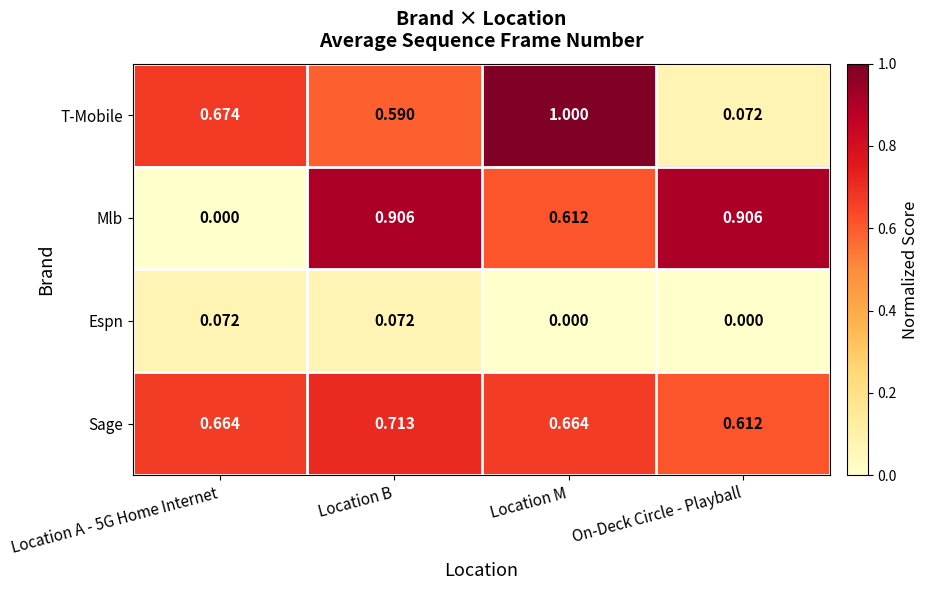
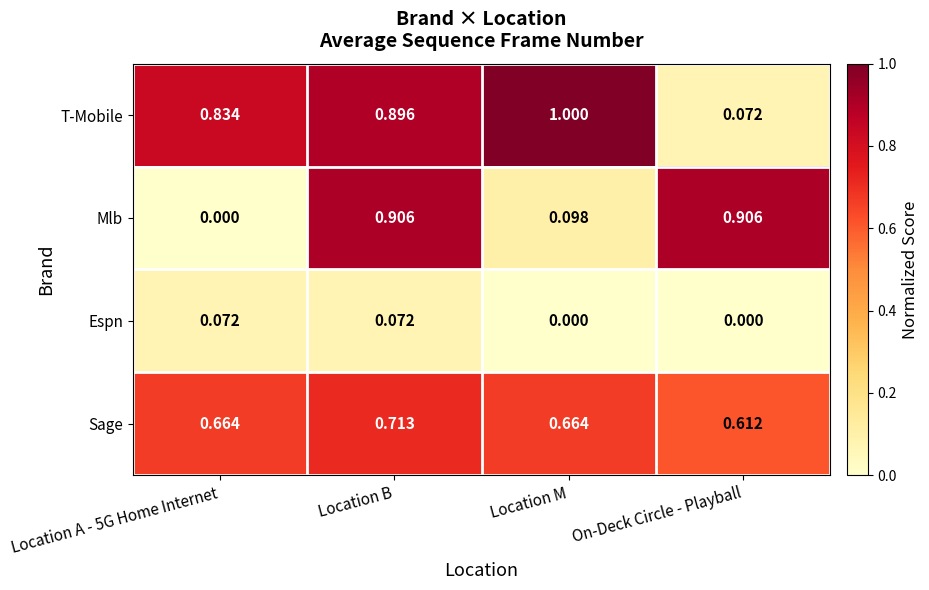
  {
    "T-Mobile": {
-     "Location A - 5G Home Internet": 0.674,
-     "Location B": 0.590,
+     "Location A - 5G Home Internet": 0.834,
+     "Location B": 0.896,
      "Location M": 1.000,
      "On-Deck Circle - Playball": 0.072
    },
    "Mlb": {
      "Location A - 5G Home Internet": 0.000,
      "Location B": 0.906,
-     "Location M": 0.612,
+     "Location M": 0.098,
      "On-Deck Circle - Playball": 0.906
    },
    "Espn": {
      "Location A - 5G Home Internet": 0.072,
      "Location B": 0.072,
      "Location M": 0.000,
      "On-Deck Circle - Playball": 0.000
    },
    "Sage": {
      "Location A - 5G Home Internet": 0.664,
      "Location B": 0.713,
      "Location M": 0.664,
      "On-Deck Circle - Playball": 0.612
    }
  }
